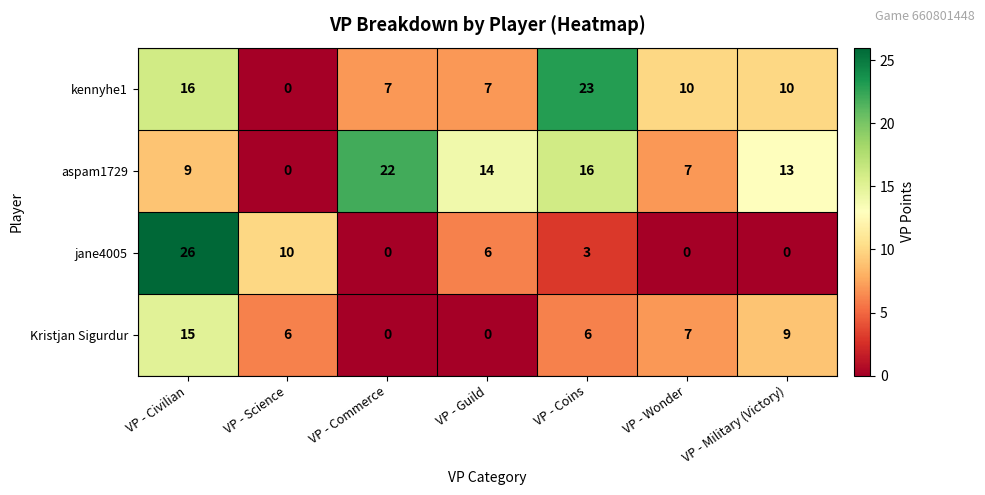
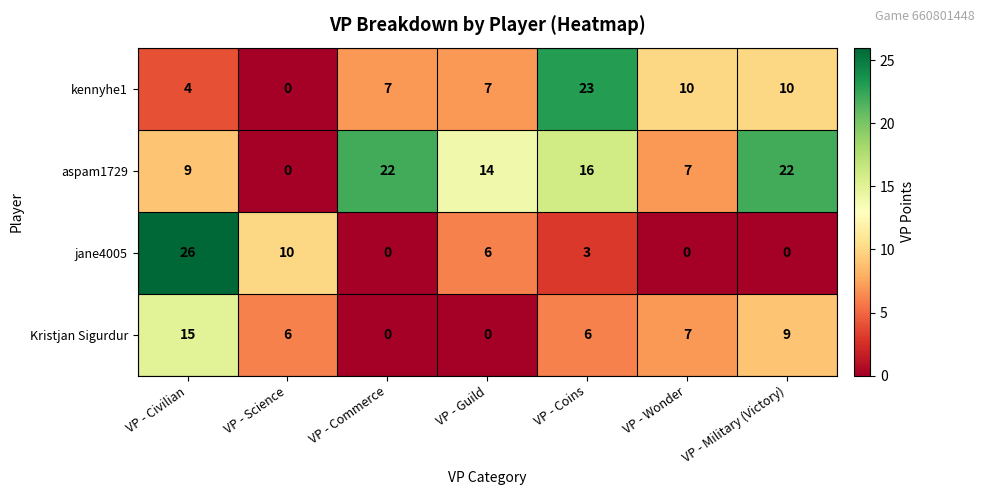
  {
    "kennyhe1": {
-     "VP - Civilian": 16,
+     "VP - Civilian": 4,
      "VP - Science": 0,
      "VP - Commerce": 7,
      "VP - Guild": 7,
      "VP - Coins": 23,
      "VP - Wonder": 10,
      "VP - Military (Victory)": 10
    },
    "aspam1729": {
      "VP - Civilian": 9,
      "VP - Science": 0,
      "VP - Commerce": 22,
      "VP - Guild": 14,
      "VP - Coins": 16,
      "VP - Wonder": 7,
-     "VP - Military (Victory)": 13
+     "VP - Military (Victory)": 22
    },
    "jane4005": {
      "VP - Civilian": 26,
      "VP - Science": 10,
      "VP - Commerce": 0,
      "VP - Guild": 6,
      "VP - Coins": 3,
      "VP - Wonder": 0,
      "VP - Military (Victory)": 0
    },
    "Kristjan Sigurdur": {
      "VP - Civilian": 15,
      "VP - Science": 6,
      "VP - Commerce": 0,
      "VP - Guild": 0,
      "VP - Coins": 6,
      "VP - Wonder": 7,
      "VP - Military (Victory)": 9
    }
  }
